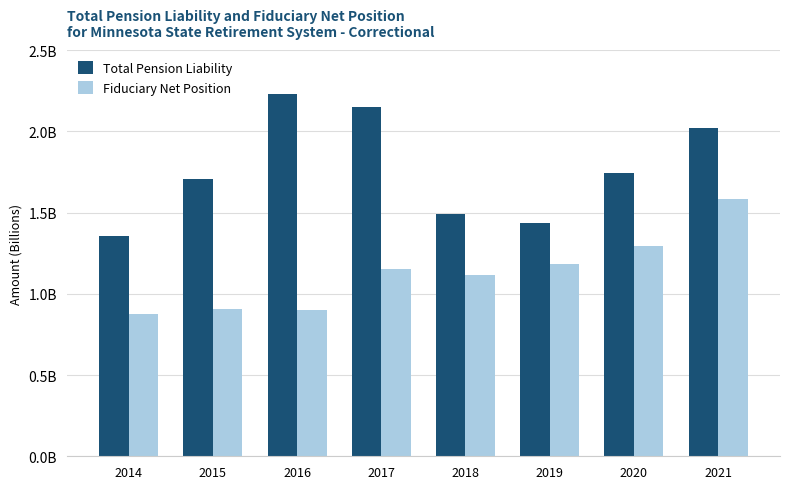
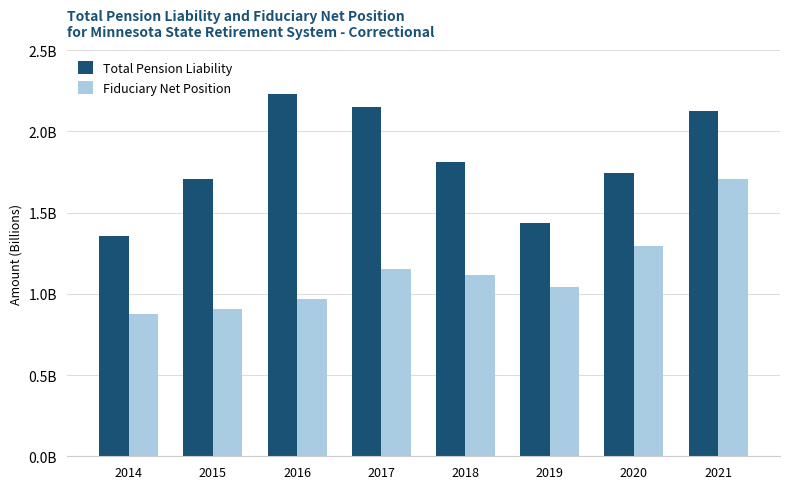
  {
    "Total Pension Liability": {
      "2014": 1350000000,
      "2015": 1700000000,
      "2016": 2230000000,
      "2017": 2150000000,
-     "2018": 1490000000,
+     "2018": 1810000000,
      "2019": 1430000000,
      "2020": 1750000000,
-     "2021": 2020000000
+     "2021": 2130000000
    },
    "Fiduciary Net Position": {
      "2014": 880000000,
      "2015": 910000000,
-     "2016": 900000000,
+     "2016": 970000000,
      "2017": 1150000000,
      "2018": 1110000000,
-     "2019": 1180000000,
+     "2019": 1040000000,
      "2020": 1290000000,
-     "2021": 1580000000
+     "2021": 1710000000
    }
  }
